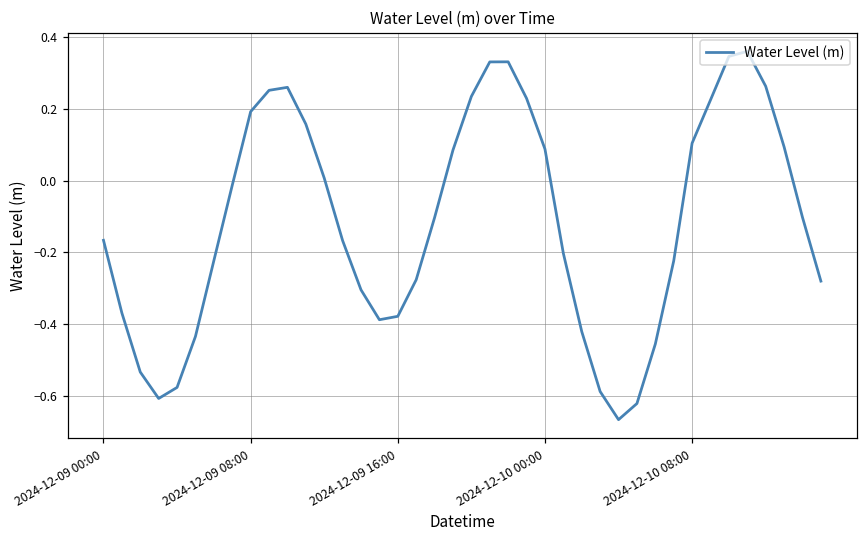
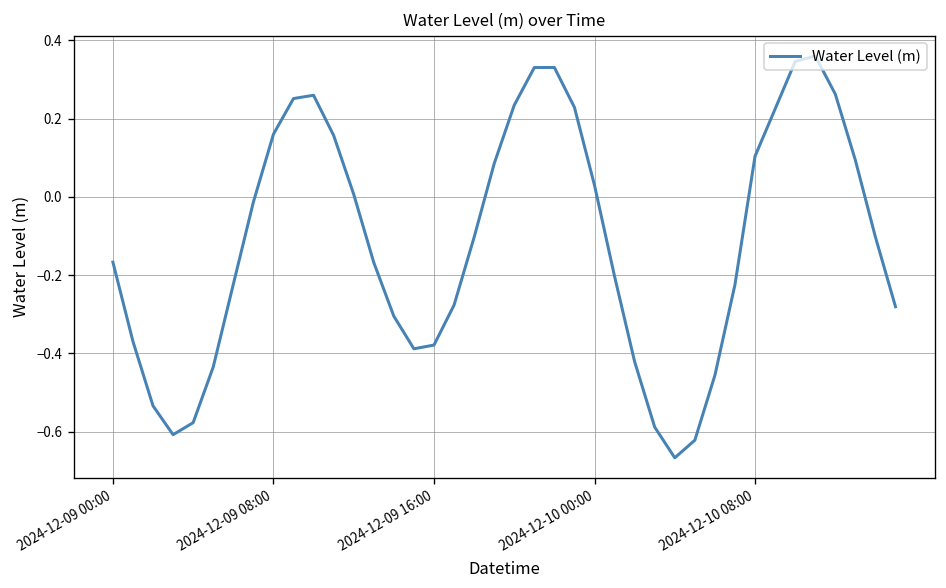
  {
    "2024-12-09 00:00": -0.17,
-   "2024-12-09 08:00": 0.19,
+   "2024-12-09 08:00": 0.16,
    "2024-12-09 16:00": -0.38,
-   "2024-12-10 00:00": 0.09,
+   "2024-12-10 00:00": 0.03,
    "2024-12-10 08:00": 0.10
  }
